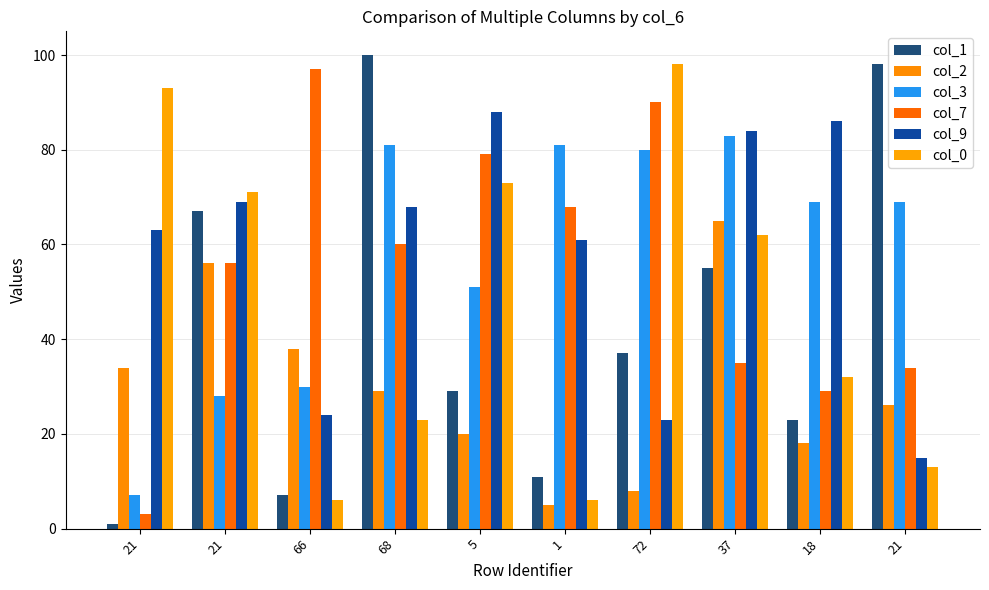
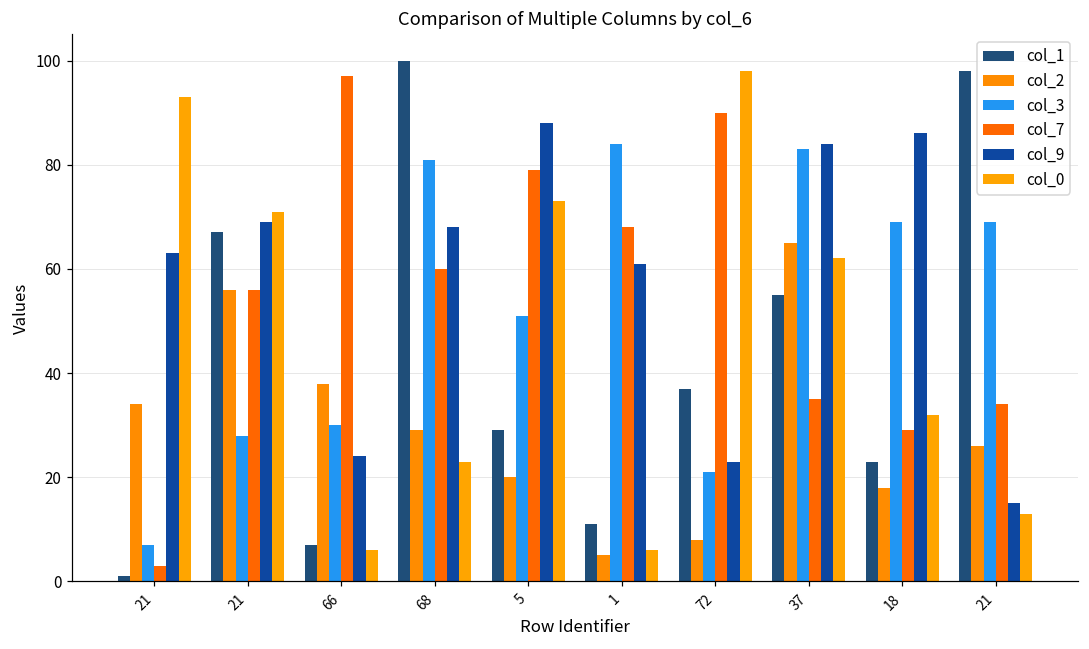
  {
    "col_3": {
      "66": 30,
      "68": 81,
      "5": 51,
-     "1": 81,
-     "72": 80,
+     "1": 84,
+     "72": 21,
      "37": 83,
      "18": 69
    }
  }
